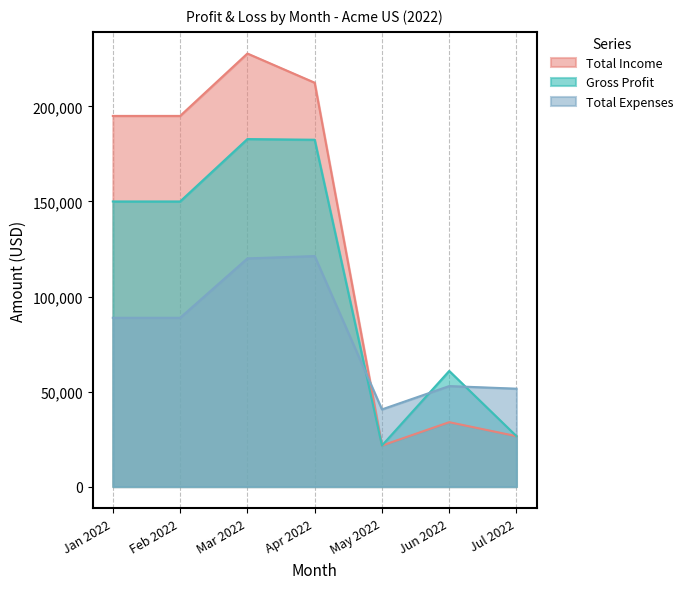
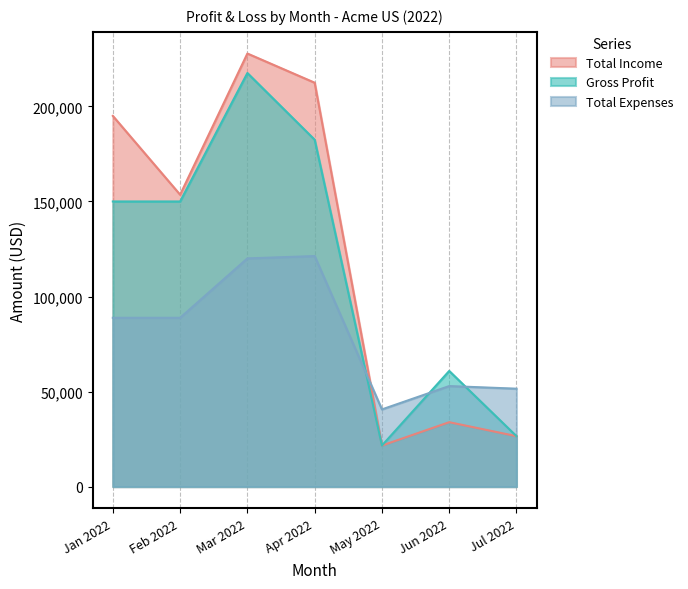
  {
    "Total Income": {
      "Jan 2022": "195,000",
-     "Feb 2022": "195,000",
+     "Feb 2022": "154,000",
      "Mar 2022": "228,000",
      "Apr 2022": "212,000",
      "Jun 2022": "34,000"
    },
    "Gross Profit": {
      "Jan 2022": "150,000",
      "Feb 2022": "150,000",
-     "Mar 2022": "183,000",
+     "Mar 2022": "218,000",
      "Apr 2022": "182,000",
      "Jun 2022": "61,000"
    },
    "Total Expenses": {
      "Jan 2022": "89,000",
      "Feb 2022": "89,000",
      "Mar 2022": "120,000",
      "Apr 2022": "121,000",
      "May 2022": "41,000",
      "Jun 2022": "53,000",
      "Jul 2022": "52,000"
    }
  }
